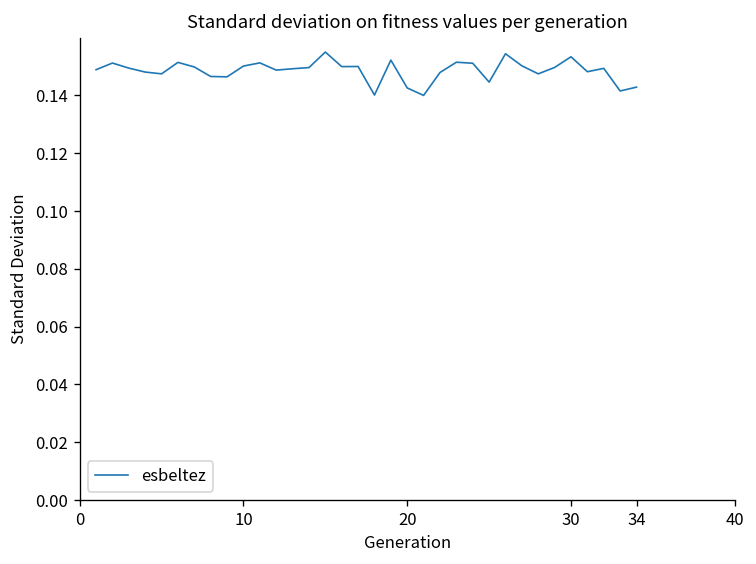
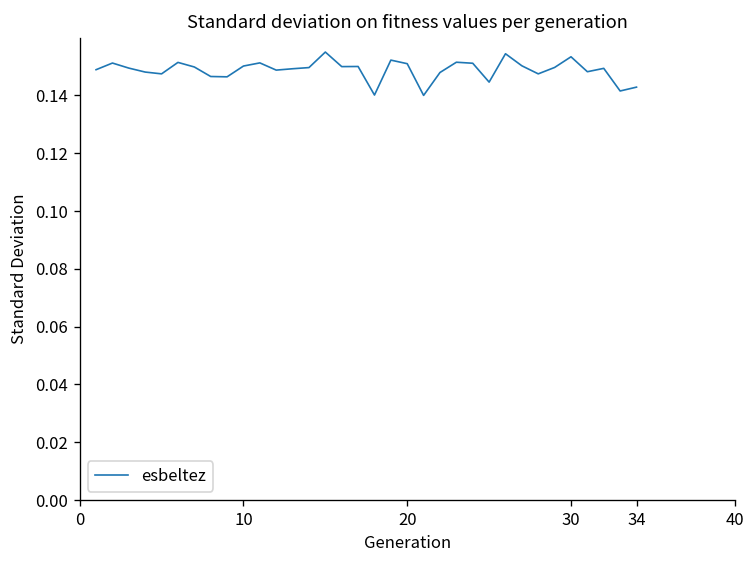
  {
    "10": 0.150,
-   "20": 0.143,
+   "20": 0.151,
    "30": 0.153,
    "34": 0.143
  }
